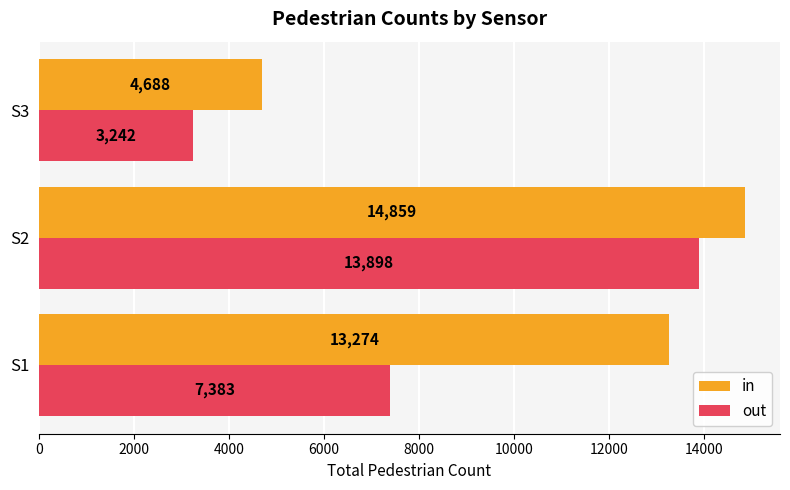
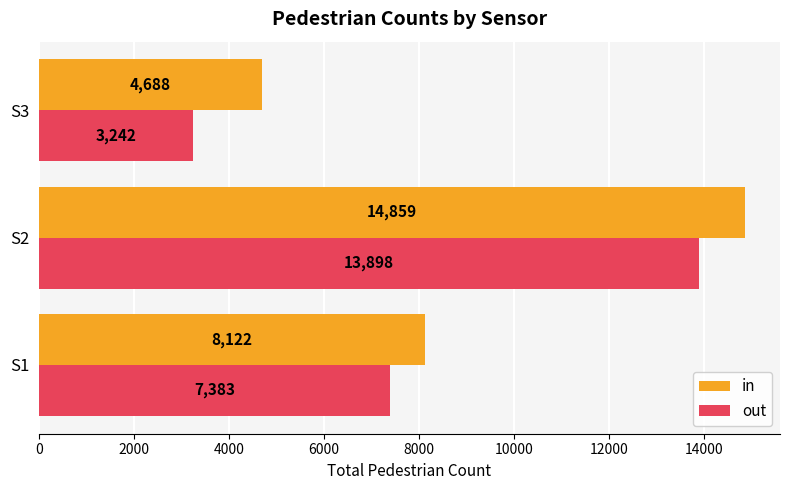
  {
    "in": {
      "S3": "4,688",
      "S2": "14,859",
-     "S1": "13,274"
+     "S1": "8,122"
    },
    "out": {
      "S3": "3,242",
      "S2": "13,898",
      "S1": "7,383"
    }
  }
